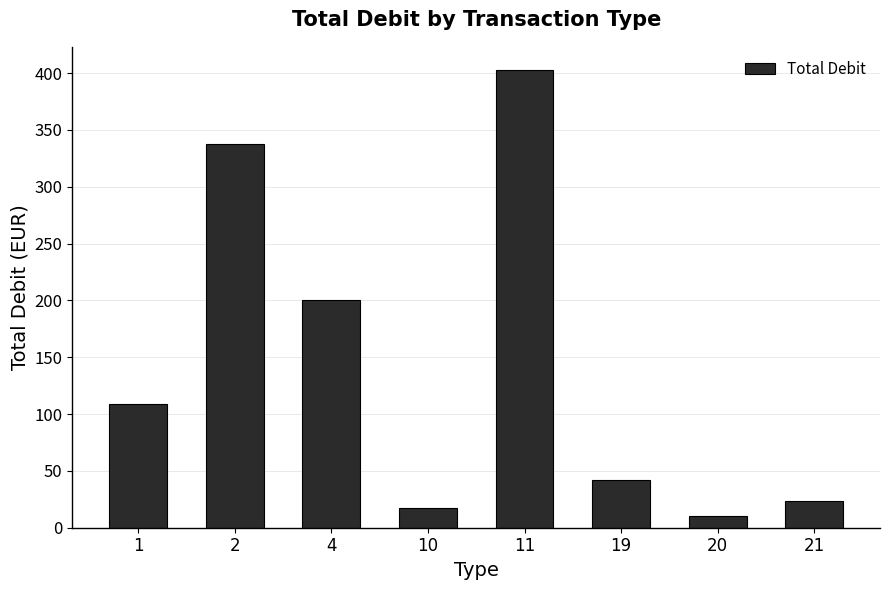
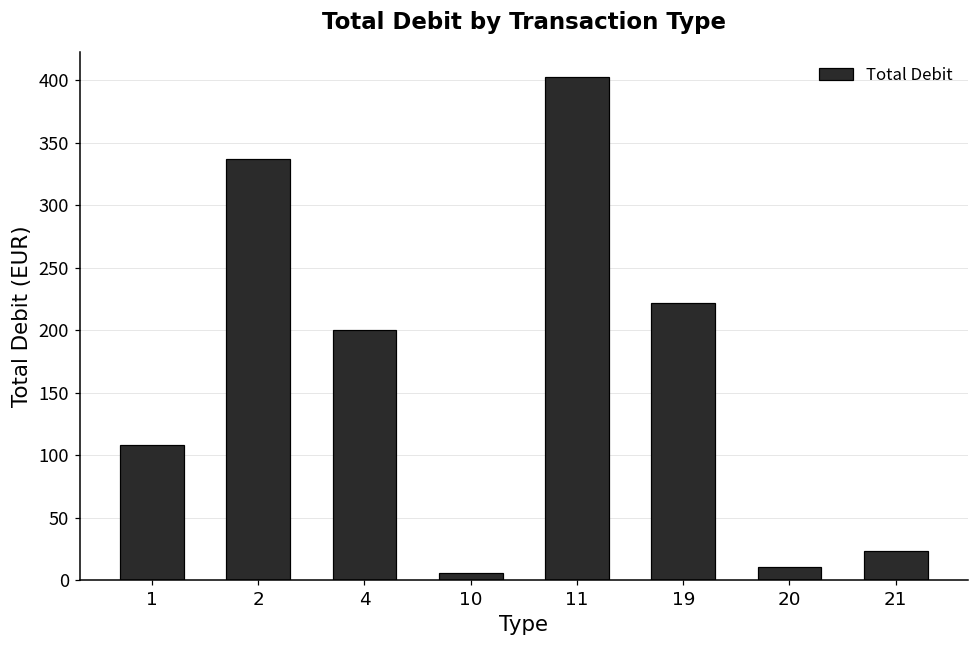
  {
    "1": 109,
    "2": 337,
    "4": 200,
-   "10": 17,
+   "10": 6,
    "11": 403,
-   "19": 42,
+   "19": 222,
    "20": 11,
    "21": 24
  }
